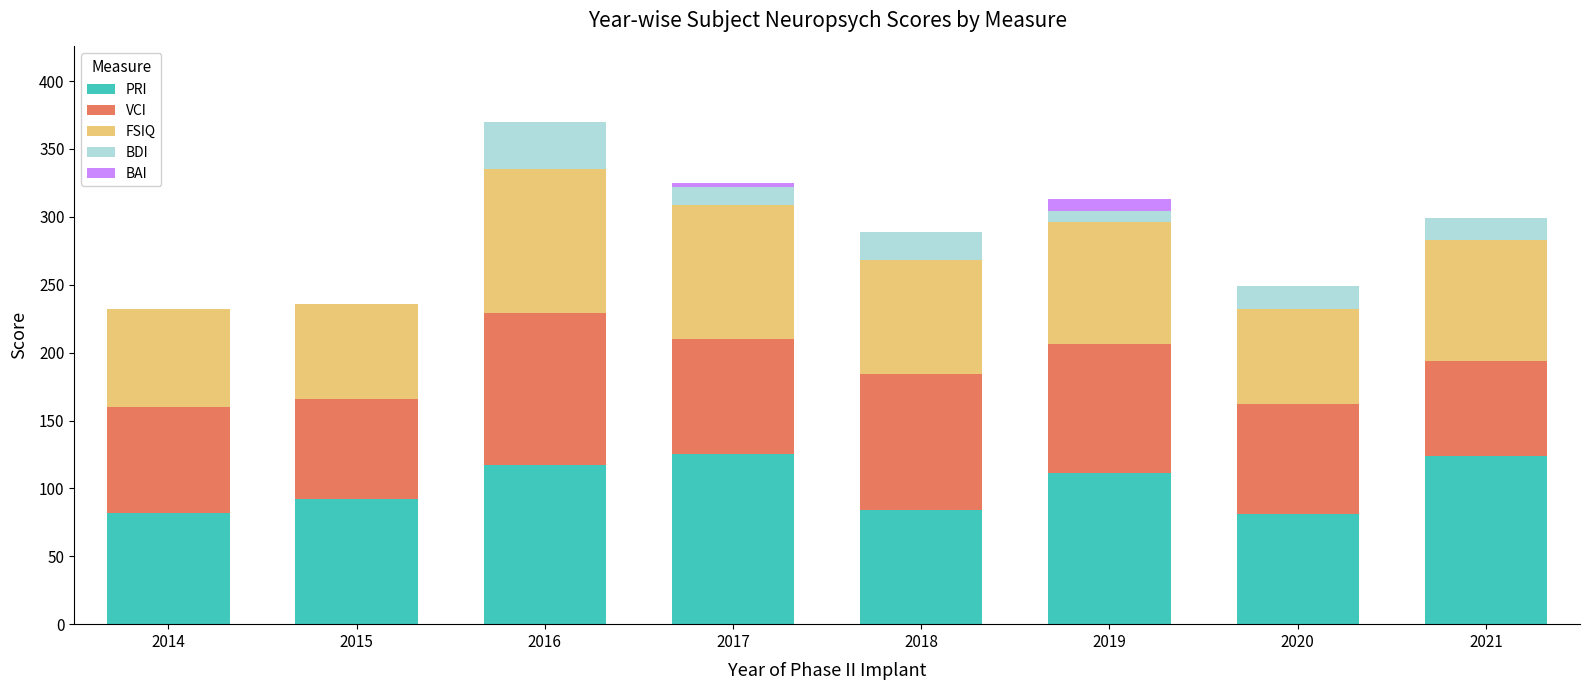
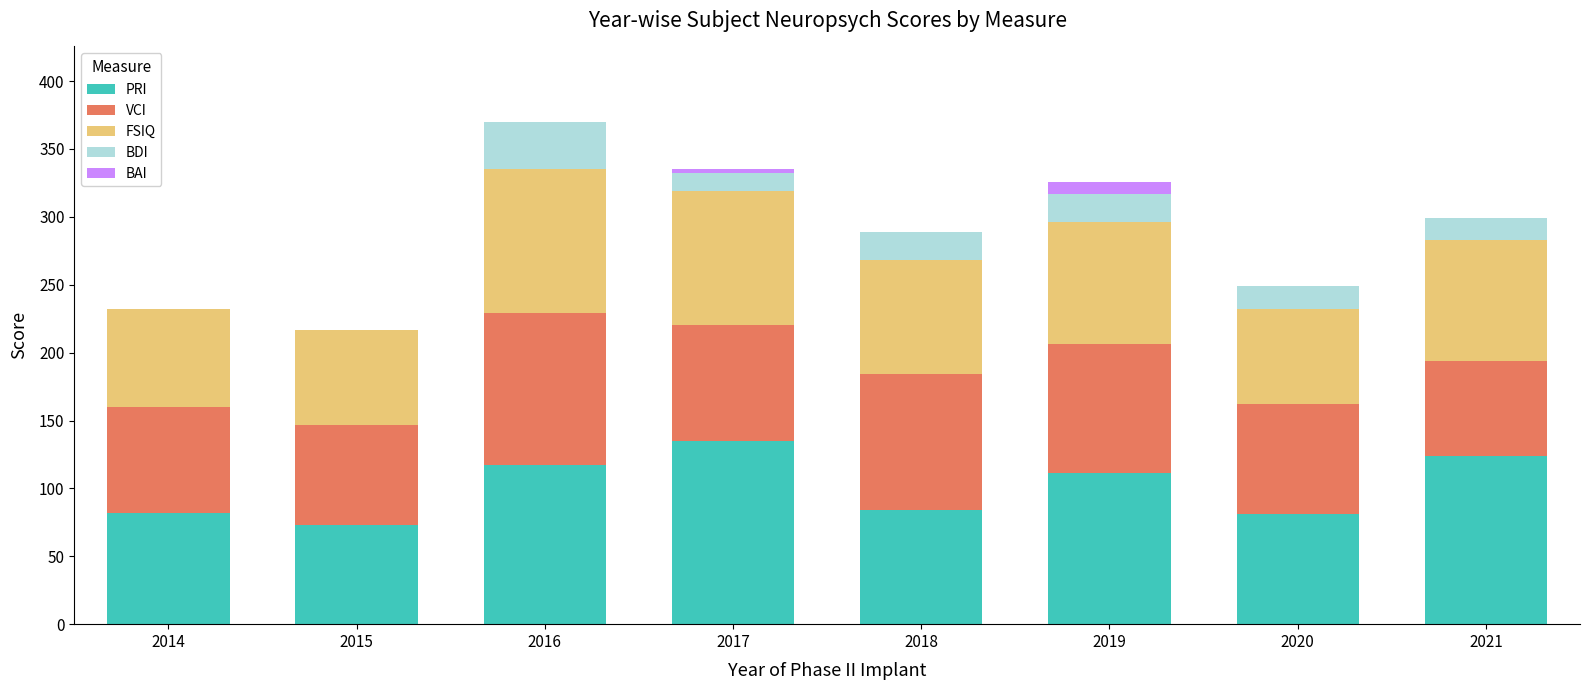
  {
    "PRI": {
      "2014": 82,
-     "2015": 92,
+     "2015": 73,
      "2016": 117,
-     "2017": 125,
+     "2017": 135,
      "2018": 84,
      "2019": 111,
      "2020": 81,
      "2021": 124
    },
    "VCI": {
      "2014": 78,
      "2015": 74,
      "2016": 112,
      "2017": 85,
      "2018": 100,
      "2019": 95,
      "2020": 81,
      "2021": 70
    },
    "FSIQ": {
      "2014": 72,
      "2015": 70,
      "2016": 106,
      "2017": 99,
      "2018": 84,
      "2019": 90,
      "2020": 70,
      "2021": 89
    },
    "BDI": {
      "2014": 0,
      "2015": 0,
      "2016": 35,
      "2017": 13,
      "2018": 21,
-     "2019": 8,
+     "2019": 21,
      "2020": 17,
      "2021": 16
    },
    "BAI": {
      "2014": 0,
      "2015": 0,
      "2016": 0,
      "2017": 3,
      "2018": 0,
      "2019": 9,
      "2020": 0,
      "2021": 0
    }
  }
